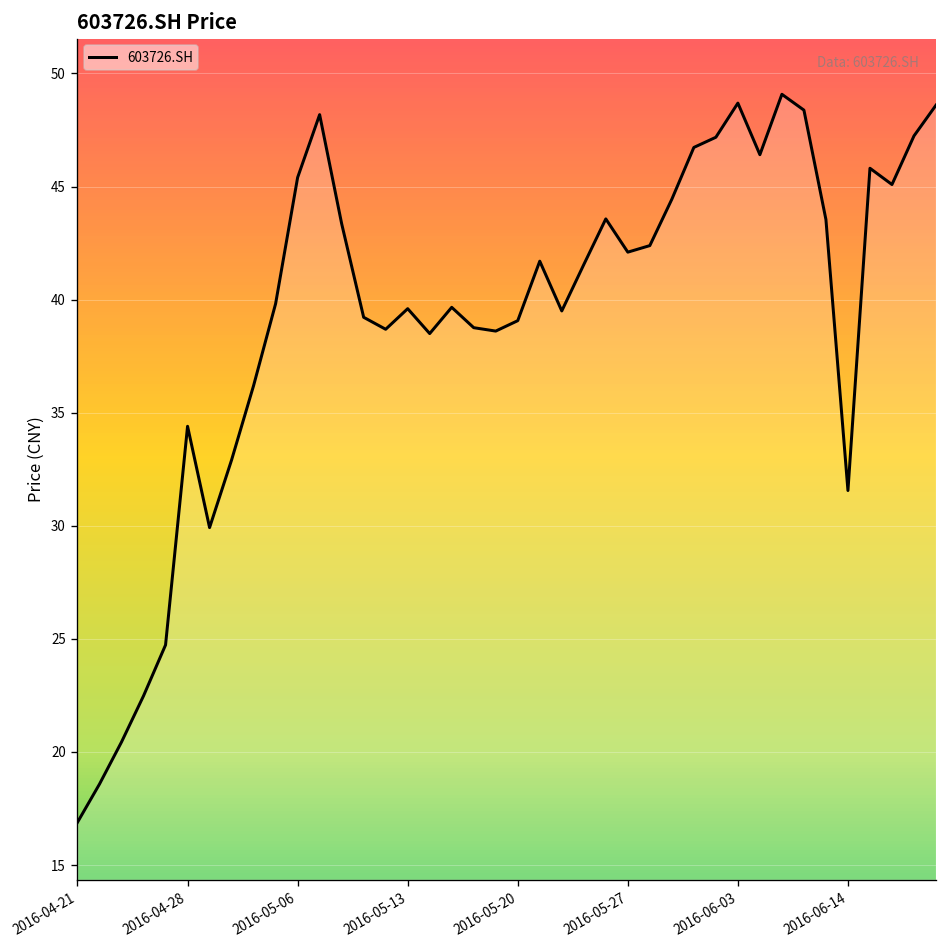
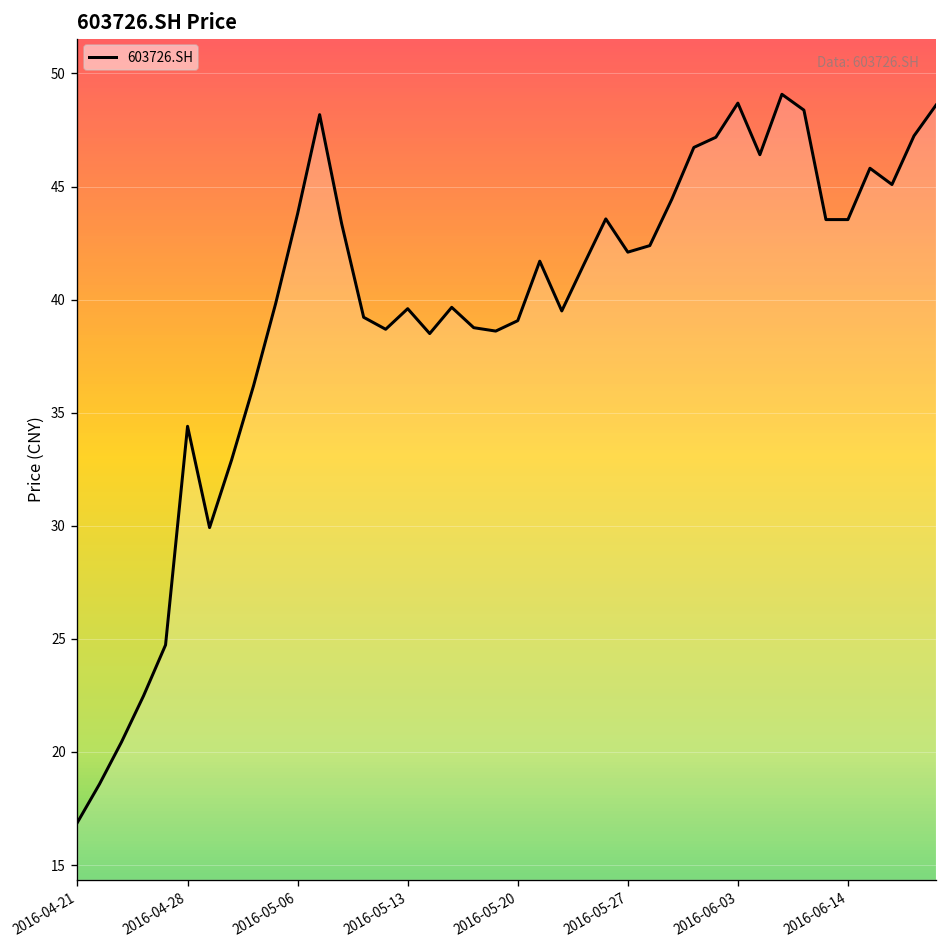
  {
    "2016-04-21": 16.9,
    "2016-04-28": 34.4,
-   "2016-05-06": 45.4,
+   "2016-05-06": 43.8,
    "2016-05-13": 39.6,
    "2016-05-20": 39.1,
    "2016-05-27": 42.1,
    "2016-06-03": 48.7,
-   "2016-06-14": 31.6
+   "2016-06-14": 43.5
  }
